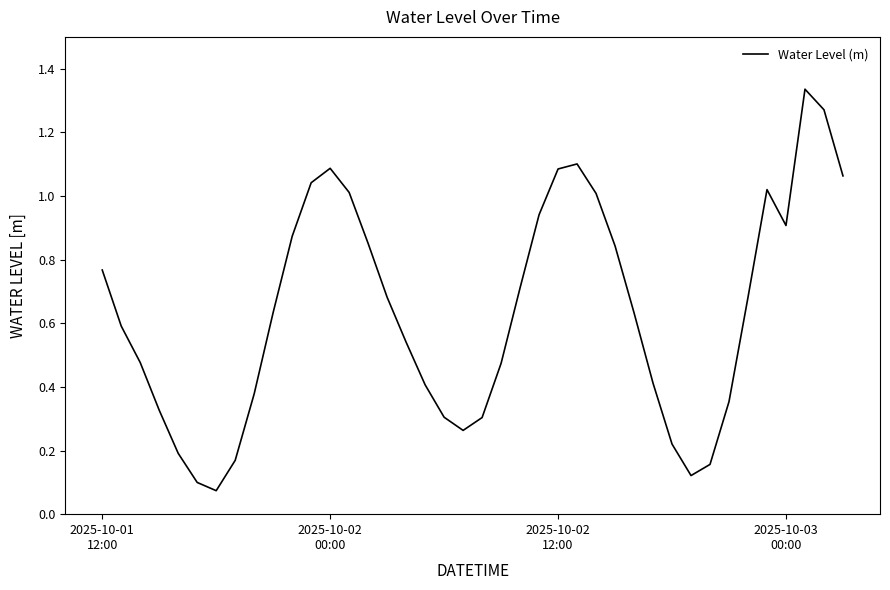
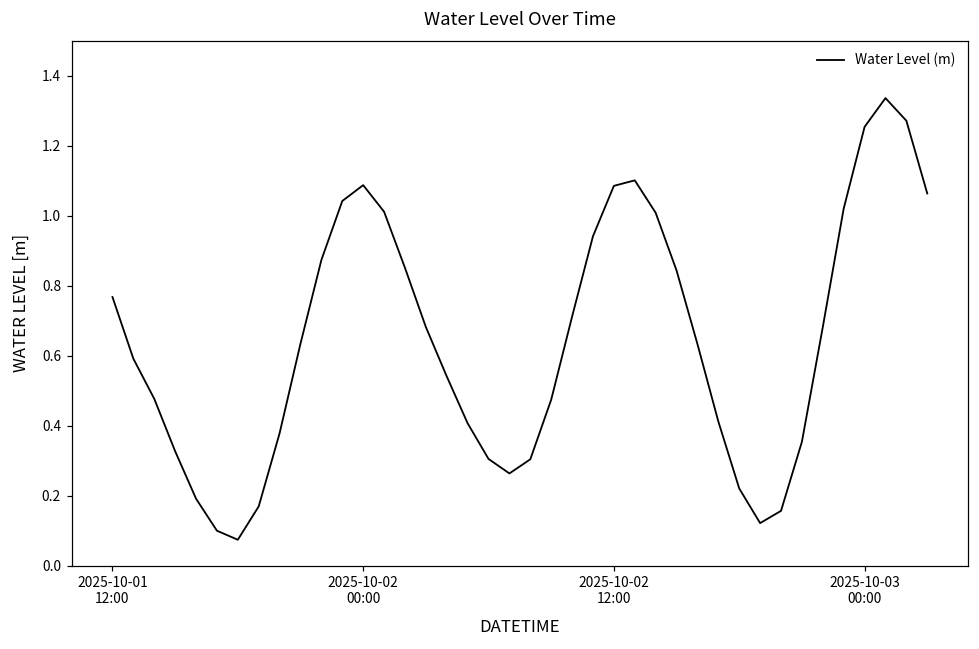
  {
    "2025-10-01 12:00": 0.77,
    "2025-10-02 00:00": 1.09,
    "2025-10-02 12:00": 1.08,
-   "2025-10-03 00:00": 0.91
+   "2025-10-03 00:00": 1.25
  }
